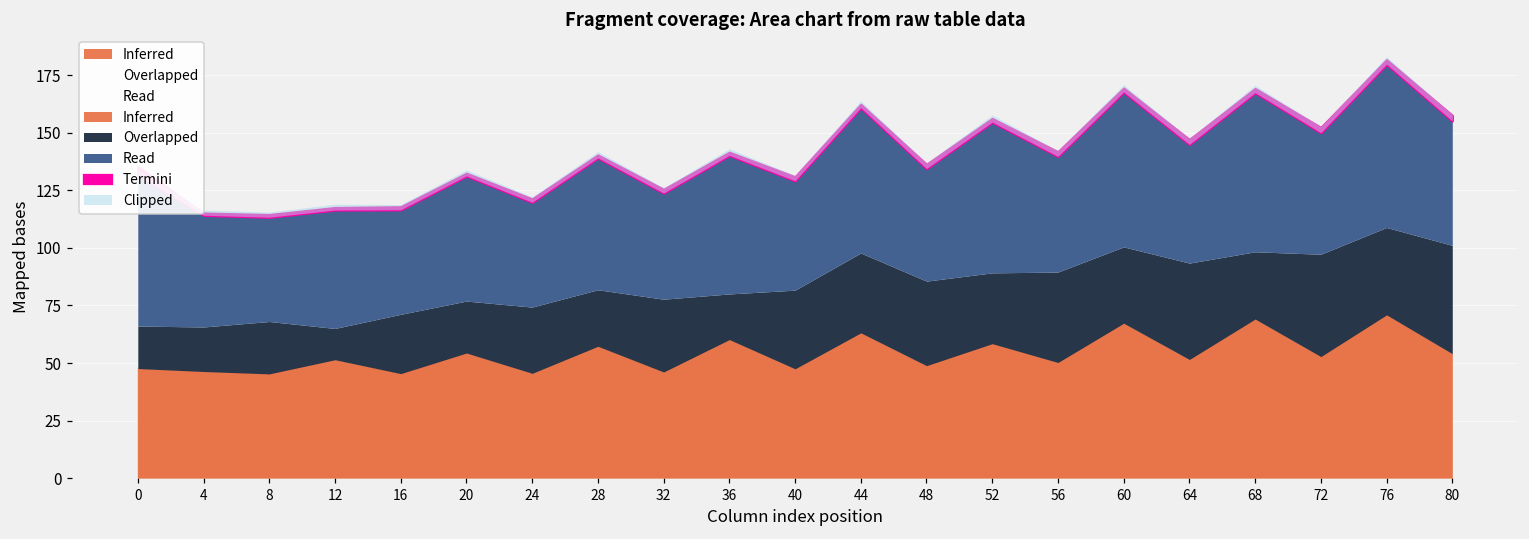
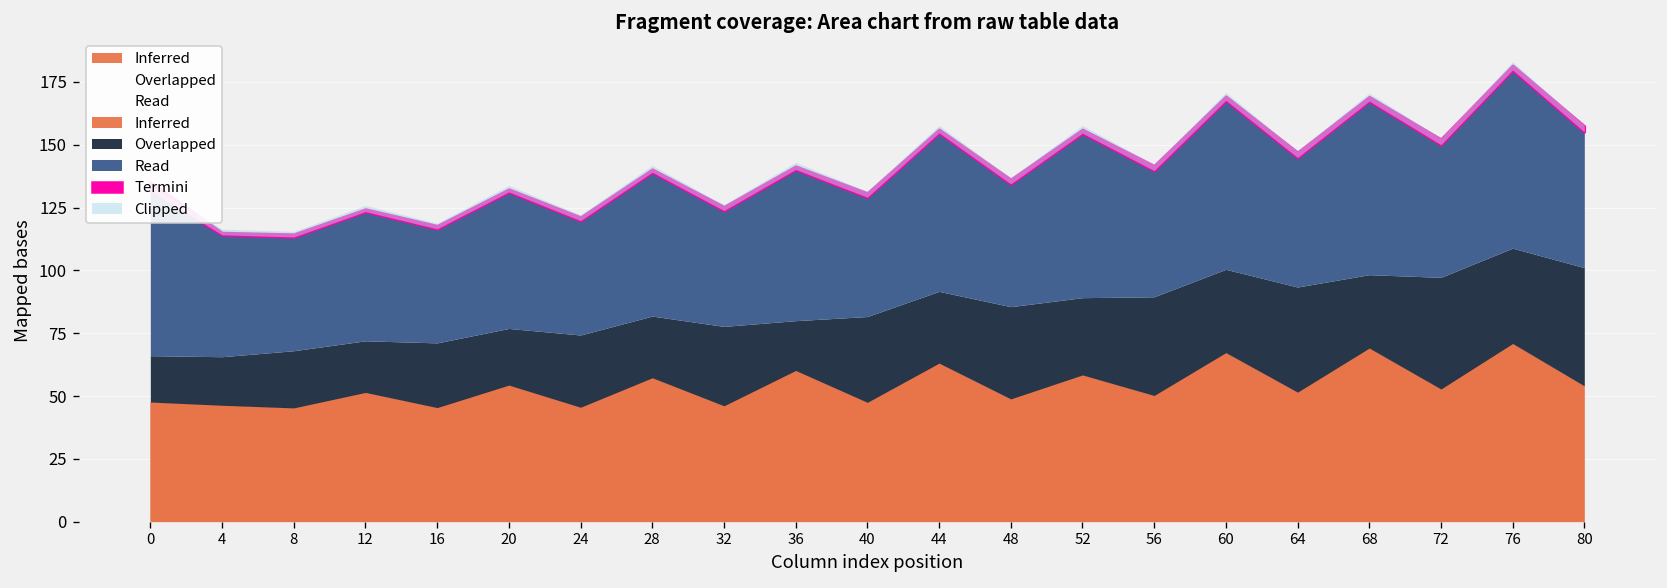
  {
    "Inferred": {
      "0": 48,
      "4": 46,
      "8": 45,
      "12": 51,
      "16": 45,
      "20": 54,
      "24": 46,
      "28": 57,
      "32": 46,
      "36": 60,
      "40": 47,
      "44": 63,
      "48": 49,
      "52": 58,
      "56": 50,
      "60": 67,
      "64": 52,
      "68": 69,
      "72": 53,
      "76": 71,
      "80": 54
    },
    "Overlapped": {
      "0": 18,
      "4": 19,
      "8": 23,
-     "12": 14,
+     "12": 21,
      "16": 26,
      "20": 23,
      "24": 29,
      "28": 25,
      "32": 32,
      "36": 20,
      "40": 34,
-     "44": 35,
+     "44": 29,
      "48": 37,
      "52": 31,
      "56": 39,
      "60": 33,
      "64": 42,
      "68": 29,
      "72": 44,
      "76": 38,
      "80": 47
    },
    "Termini": {
      "28": 1,
      "36": 1,
      "44": 1,
      "52": 2,
      "60": 2,
      "68": 2,
      "76": 2
    },
    "Clipped": {
      "4": 2,
      "12": 2,
      "20": 3,
      "28": 3,
      "36": 3,
      "44": 3,
      "52": 3,
      "60": 3,
      "68": 3,
      "76": 3
    }
  }
